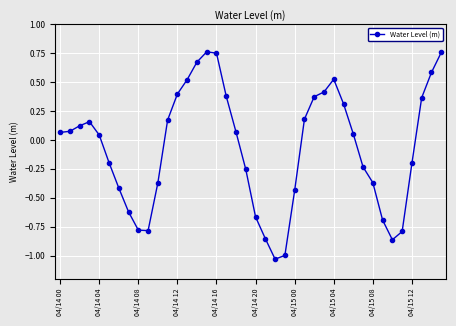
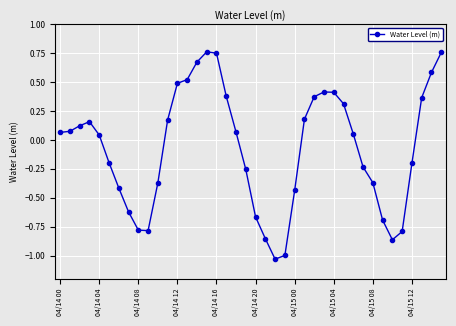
  {
    "04/14 00": 0.06,
    "04/14 04": 0.04,
    "04/14 08": -0.78,
-   "04/14 12": 0.40,
+   "04/14 12": 0.49,
    "04/14 16": 0.75,
    "04/14 20": -0.67,
    "04/15 00": -0.44,
-   "04/15 04": 0.52,
+   "04/15 04": 0.41,
    "04/15 08": -0.37,
    "04/15 12": -0.20
  }
